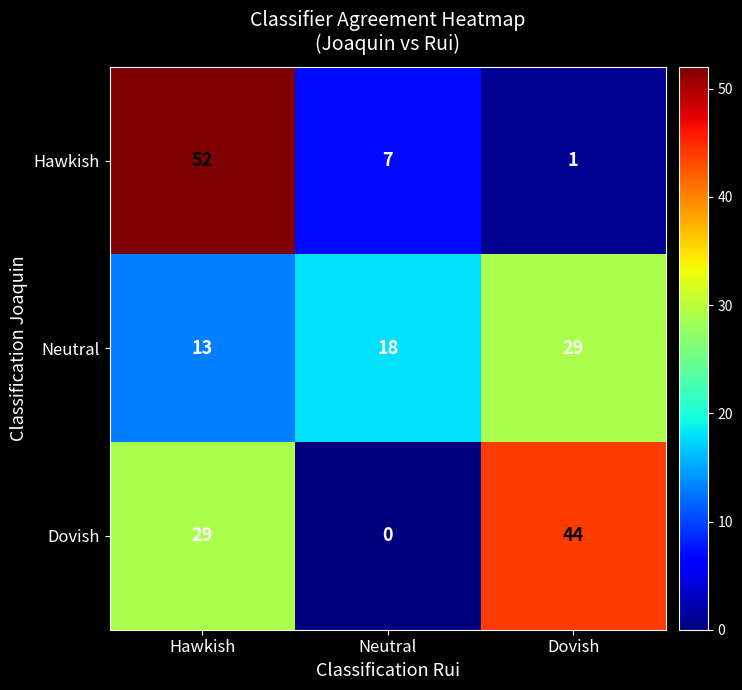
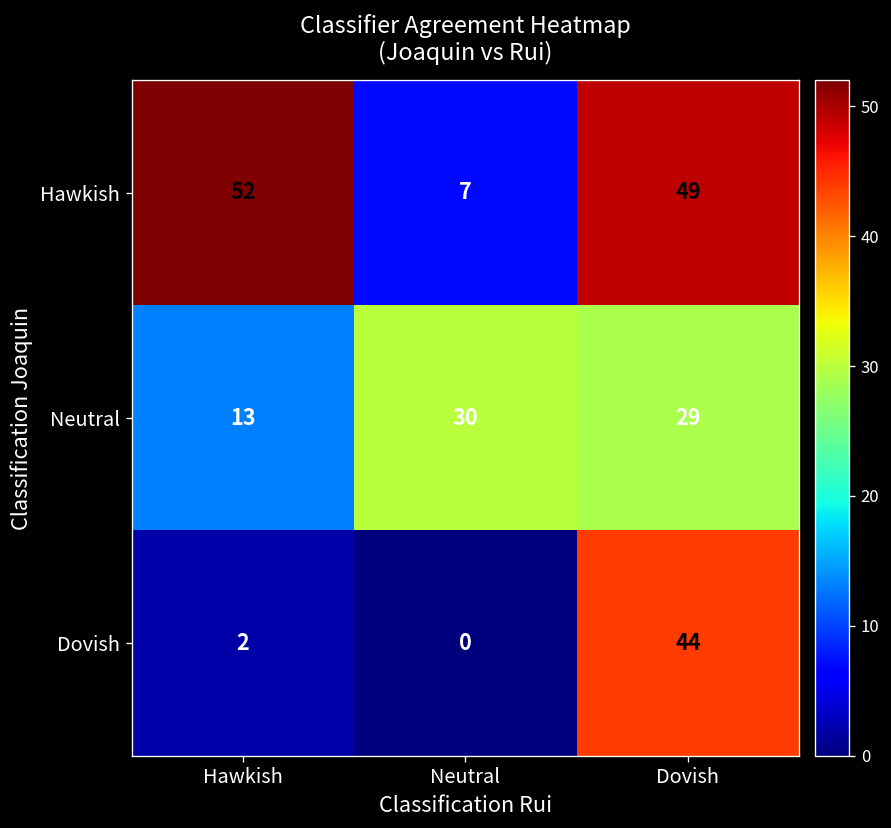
  {
    "Hawkish": {
      "Hawkish": 52,
      "Neutral": 7,
-     "Dovish": 1
+     "Dovish": 49
    },
    "Neutral": {
      "Hawkish": 13,
-     "Neutral": 18,
+     "Neutral": 30,
      "Dovish": 29
    },
    "Dovish": {
-     "Hawkish": 29,
+     "Hawkish": 2,
      "Neutral": 0,
      "Dovish": 44
    }
  }
